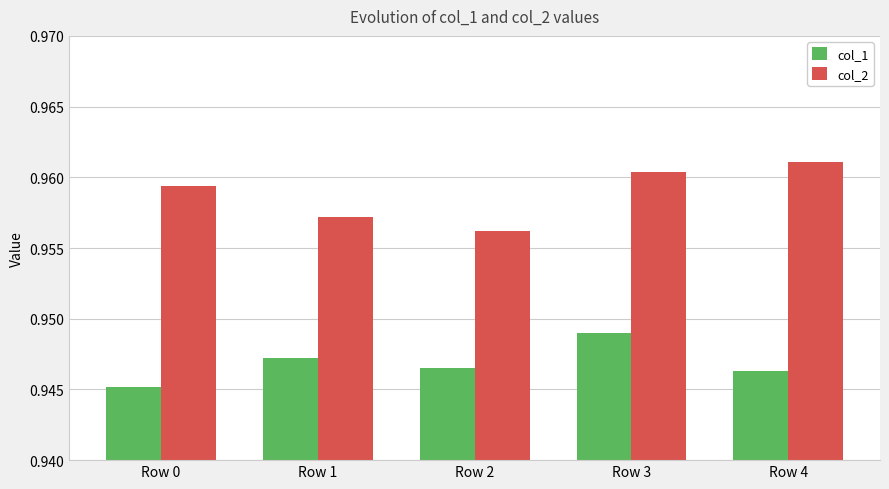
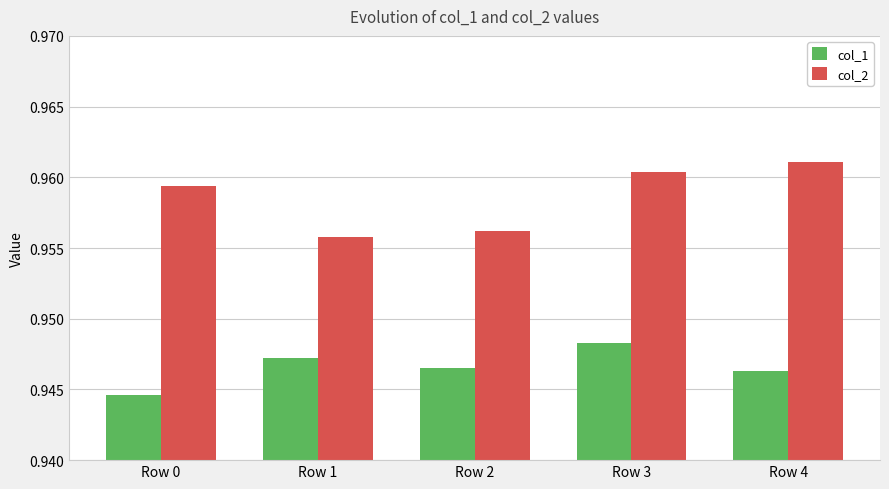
  {
    "col_1": {
-     "Row 0": 0.9452,
+     "Row 0": 0.9446,
      "Row 1": 0.9472,
      "Row 2": 0.9465,
-     "Row 3": 0.9490,
+     "Row 3": 0.9483,
      "Row 4": 0.9463
    },
    "col_2": {
      "Row 0": 0.9594,
-     "Row 1": 0.9572,
+     "Row 1": 0.9558,
      "Row 2": 0.9562,
      "Row 3": 0.9604,
      "Row 4": 0.9611
    }
  }
